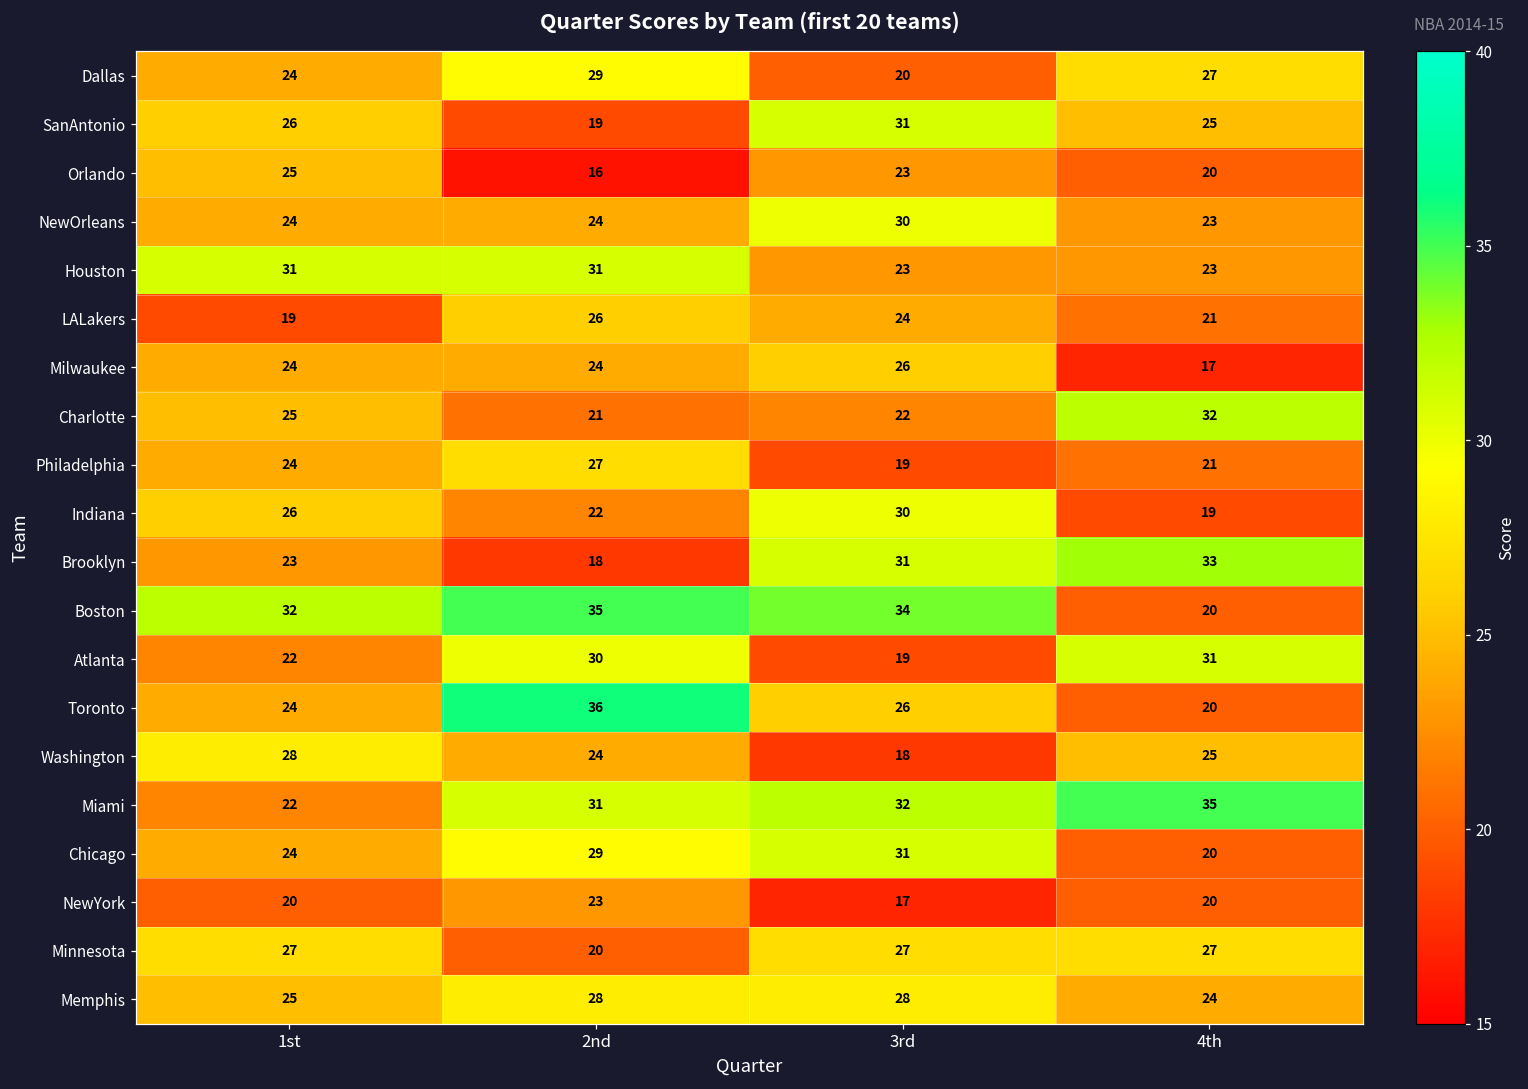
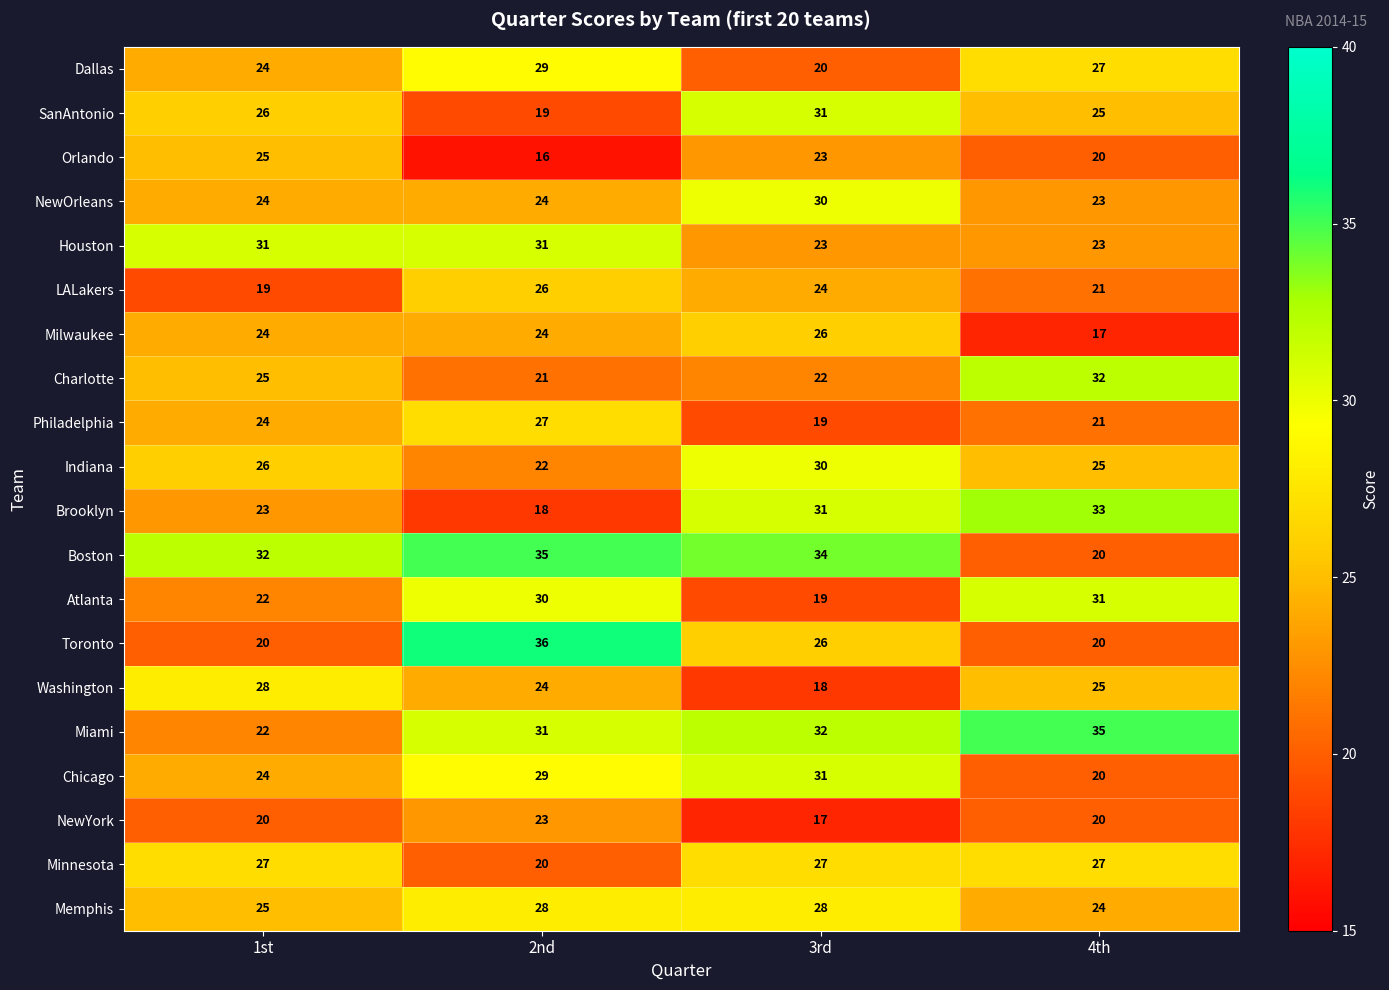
  {
    "Dallas": {
      "1st": 24,
      "2nd": 29,
      "3rd": 20,
      "4th": 27
    },
    "SanAntonio": {
      "1st": 26,
      "2nd": 19,
      "3rd": 31,
      "4th": 25
    },
    "Orlando": {
      "1st": 25,
      "2nd": 16,
      "3rd": 23,
      "4th": 20
    },
    "NewOrleans": {
      "1st": 24,
      "2nd": 24,
      "3rd": 30,
      "4th": 23
    },
    "Houston": {
      "1st": 31,
      "2nd": 31,
      "3rd": 23,
      "4th": 23
    },
    "LALakers": {
      "1st": 19,
      "2nd": 26,
      "3rd": 24,
      "4th": 21
    },
    "Milwaukee": {
      "1st": 24,
      "2nd": 24,
      "3rd": 26,
      "4th": 17
    },
    "Charlotte": {
      "1st": 25,
      "2nd": 21,
      "3rd": 22,
      "4th": 32
    },
    "Philadelphia": {
      "1st": 24,
      "2nd": 27,
      "3rd": 19,
      "4th": 21
    },
    "Indiana": {
      "1st": 26,
      "2nd": 22,
      "3rd": 30,
-     "4th": 19
+     "4th": 25
    },
    "Brooklyn": {
      "1st": 23,
      "2nd": 18,
      "3rd": 31,
      "4th": 33
    },
    "Boston": {
      "1st": 32,
      "2nd": 35,
      "3rd": 34,
      "4th": 20
    },
    "Atlanta": {
      "1st": 22,
      "2nd": 30,
      "3rd": 19,
      "4th": 31
    },
    "Toronto": {
-     "1st": 24,
+     "1st": 20,
      "2nd": 36,
      "3rd": 26,
      "4th": 20
    },
    "Washington": {
      "1st": 28,
      "2nd": 24,
      "3rd": 18,
      "4th": 25
    },
    "Miami": {
      "1st": 22,
      "2nd": 31,
      "3rd": 32,
      "4th": 35
    },
    "Chicago": {
      "1st": 24,
      "2nd": 29,
      "3rd": 31,
      "4th": 20
    },
    "NewYork": {
      "1st": 20,
      "2nd": 23,
      "3rd": 17,
      "4th": 20
    },
    "Minnesota": {
      "1st": 27,
      "2nd": 20,
      "3rd": 27,
      "4th": 27
    },
    "Memphis": {
      "1st": 25,
      "2nd": 28,
      "3rd": 28,
      "4th": 24
    }
  }
